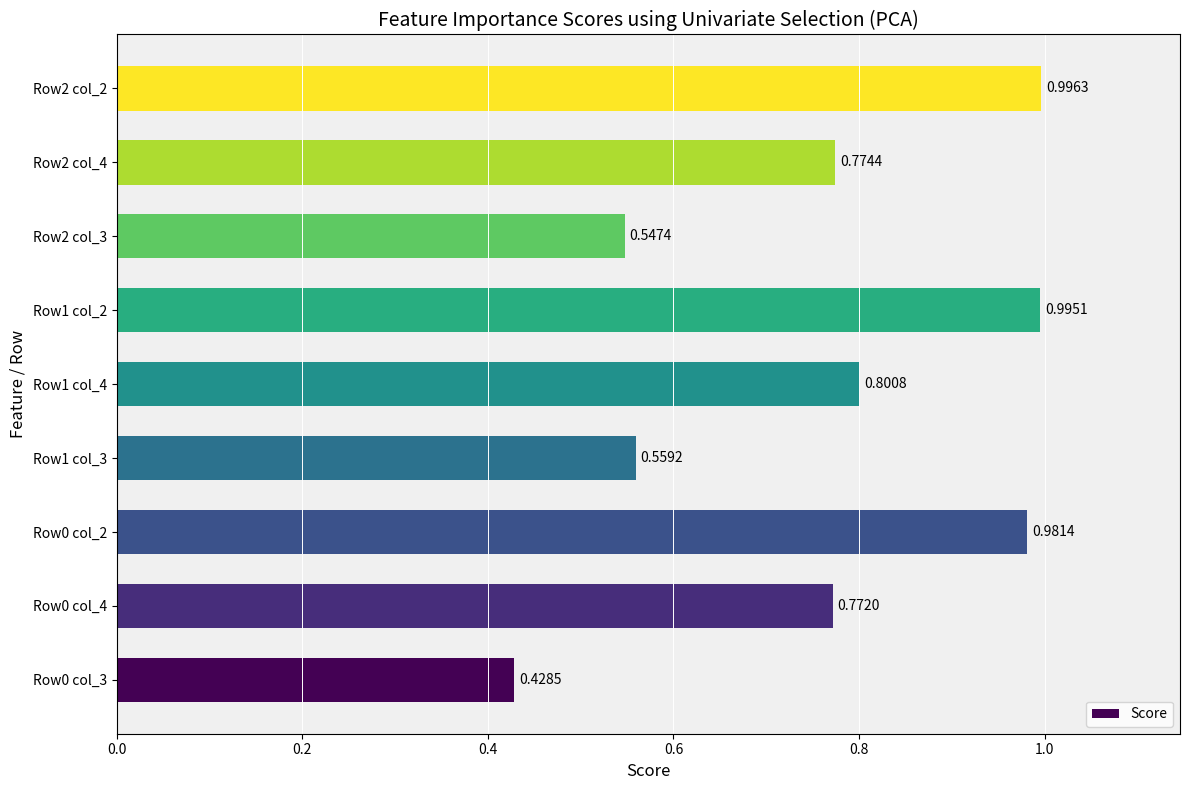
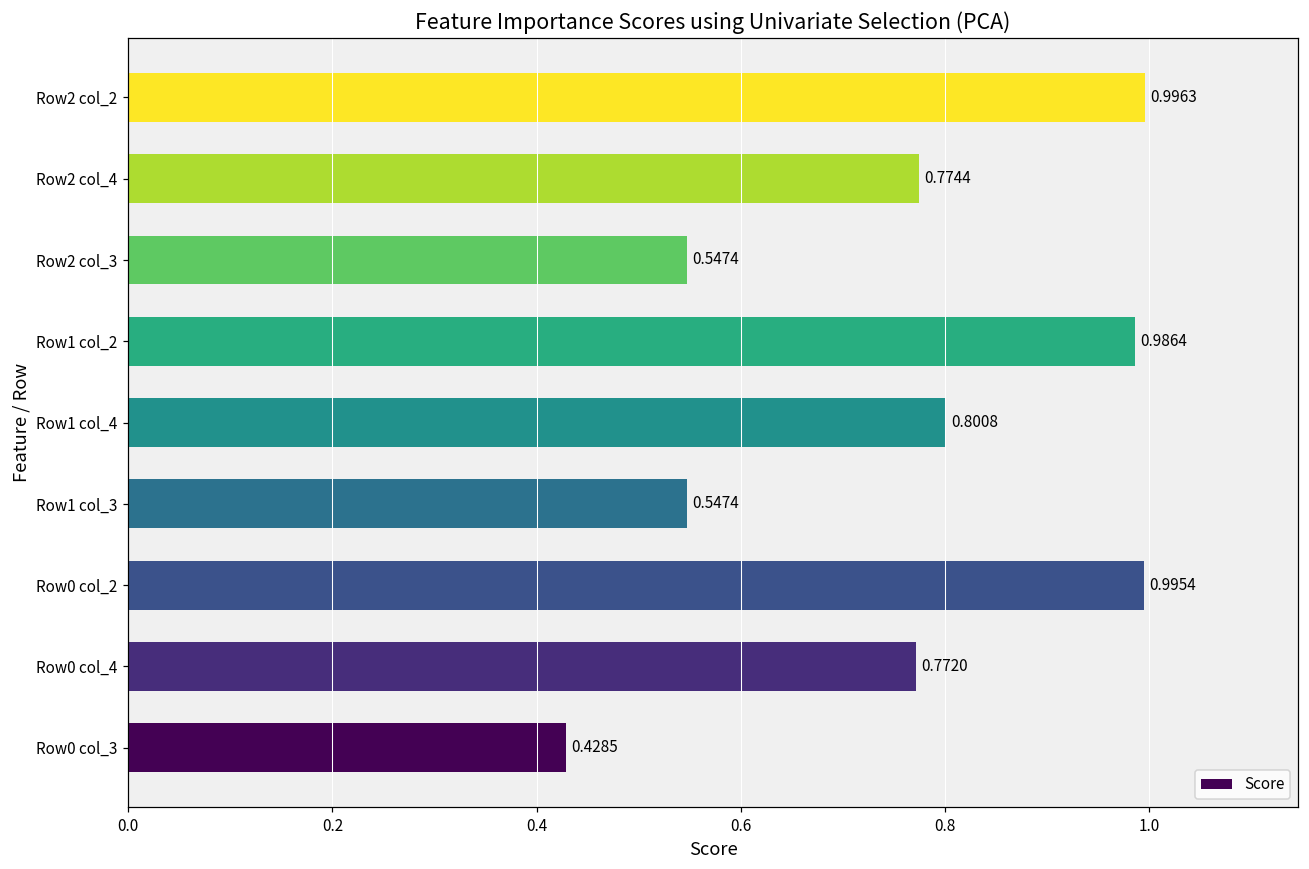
  {
    "Row2 col_2": 0.9963,
    "Row2 col_4": 0.7744,
    "Row2 col_3": 0.5474,
-   "Row1 col_2": 0.9951,
+   "Row1 col_2": 0.9864,
    "Row1 col_4": 0.8008,
-   "Row1 col_3": 0.5592,
-   "Row0 col_2": 0.9814,
+   "Row1 col_3": 0.5474,
+   "Row0 col_2": 0.9954,
    "Row0 col_4": 0.7720,
    "Row0 col_3": 0.4285
  }
